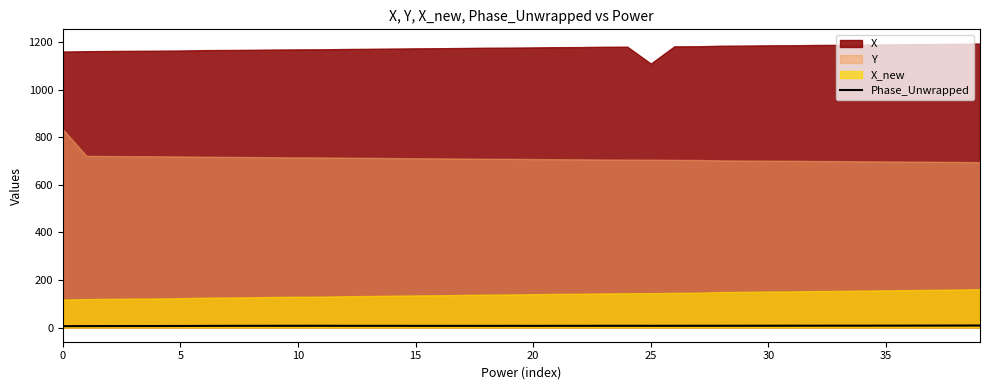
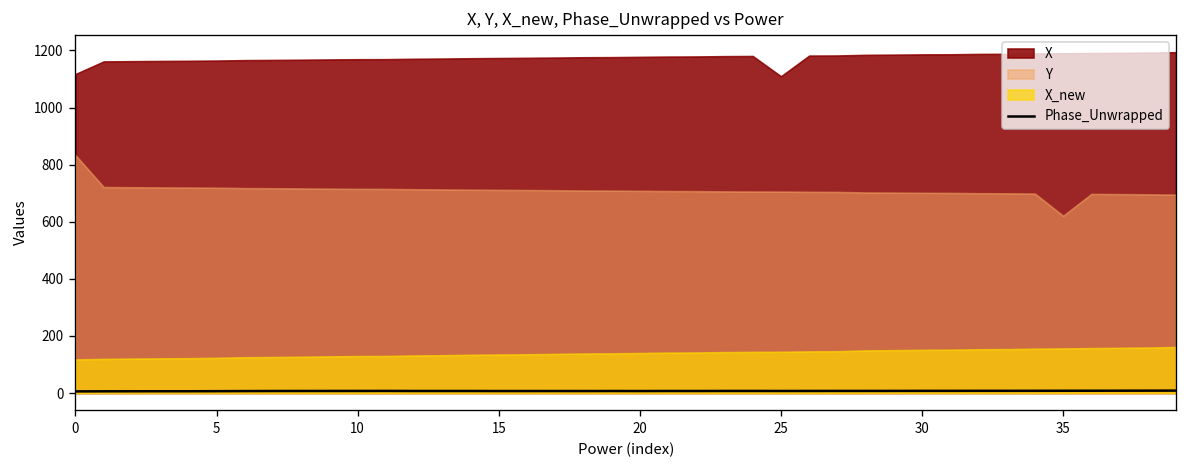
  {
    "X": {
-     "0": 1160,
+     "0": 1120,
      "5": 1160,
      "10": 1170,
      "15": 1170,
      "20": 1180,
      "25": 1110,
      "30": 1190
    },
    "Phase_Unwrapped": {
      "0": 10,
      "5": 10,
      "10": 10,
      "15": 10,
      "20": 10,
      "25": 10,
      "30": 10,
      "35": 10
    },
    "Y": {
      "0": 830,
      "5": 720,
      "10": 720,
      "15": 710,
      "20": 710,
      "25": 710,
      "30": 700,
-     "35": 700
+     "35": 620
    },
    "X_new": {
      "0": 120,
      "5": 120,
      "10": 130,
      "15": 130,
      "20": 140,
      "25": 140,
      "30": 150,
      "35": 160
    }
  }
